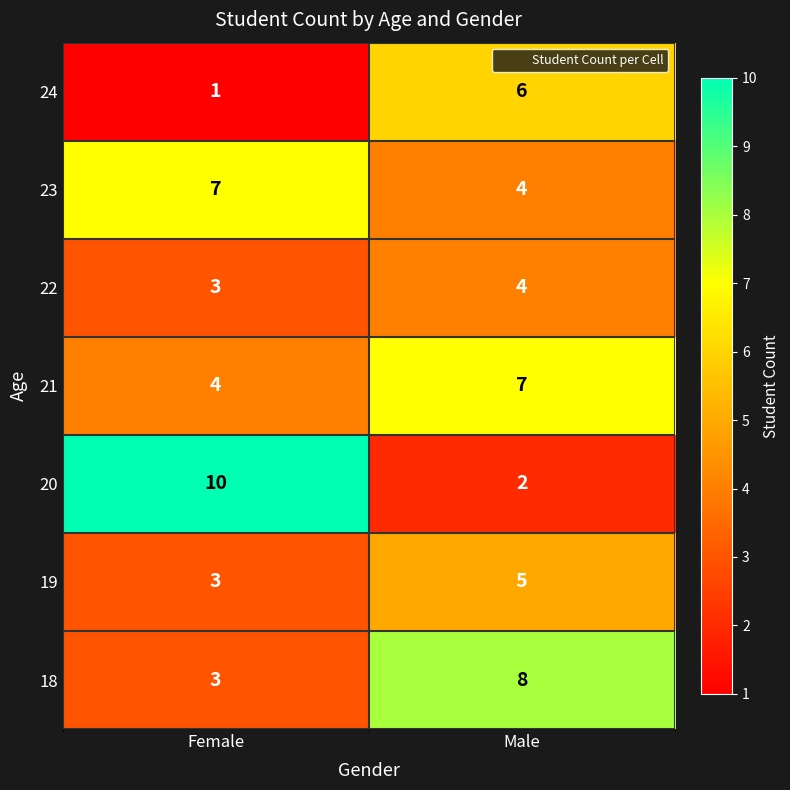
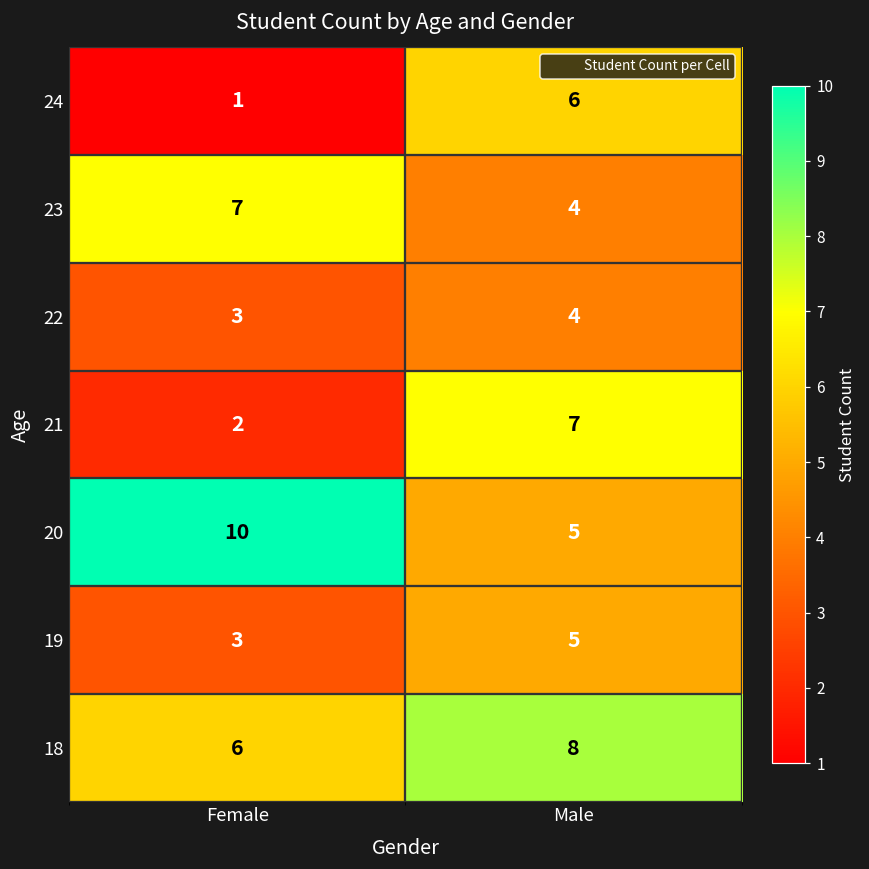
  {
    "24": {
      "Female": 1,
      "Male": 6
    },
    "23": {
      "Female": 7,
      "Male": 4
    },
    "22": {
      "Female": 3,
      "Male": 4
    },
    "21": {
-     "Female": 4,
+     "Female": 2,
      "Male": 7
    },
    "20": {
      "Female": 10,
-     "Male": 2
+     "Male": 5
    },
    "19": {
      "Female": 3,
      "Male": 5
    },
    "18": {
-     "Female": 3,
+     "Female": 6,
      "Male": 8
    }
  }
